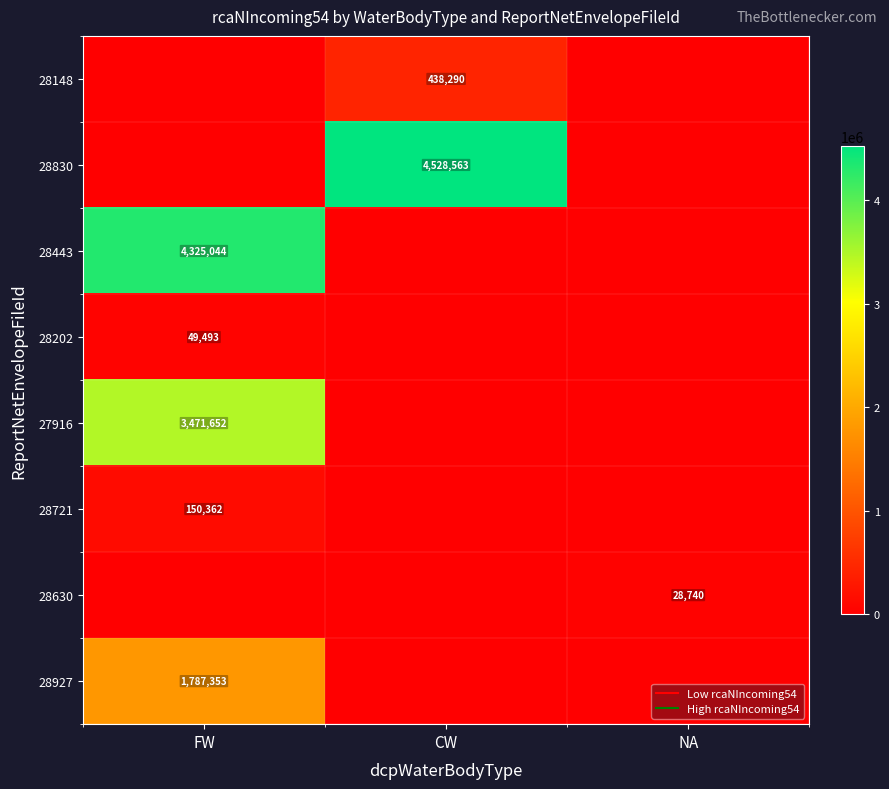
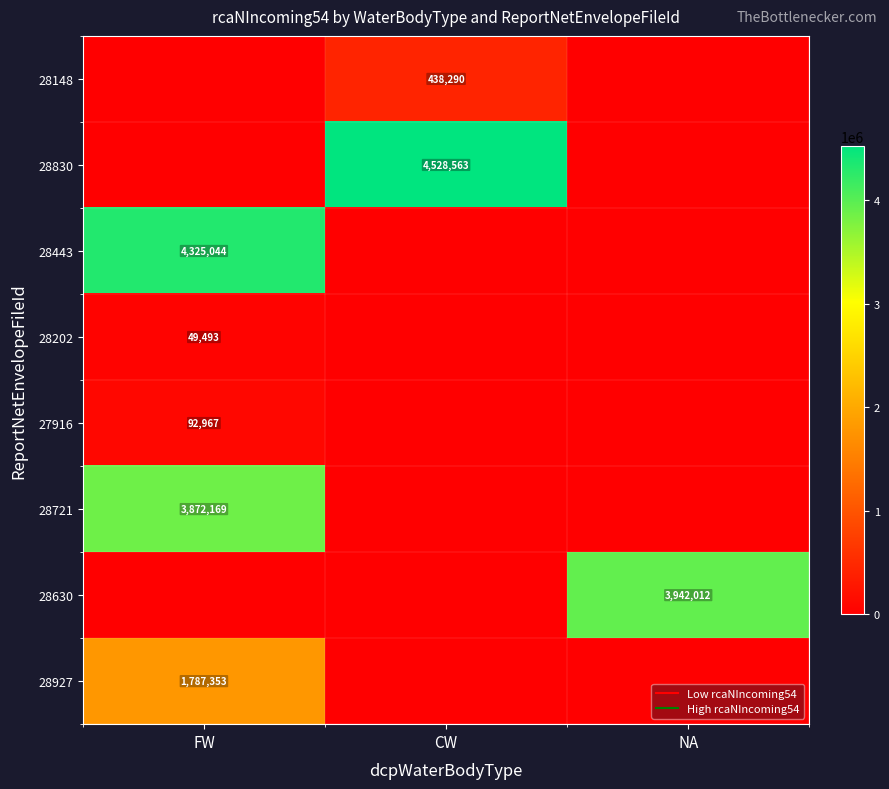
  {
    "27916": {
-     "FW": "3,471,652"
+     "FW": "92,967"
    },
    "28721": {
-     "FW": "150,362"
+     "FW": "3,872,169"
    },
    "28630": {
-     "NA": "28,740"
+     "NA": "3,942,012"
    }
  }
